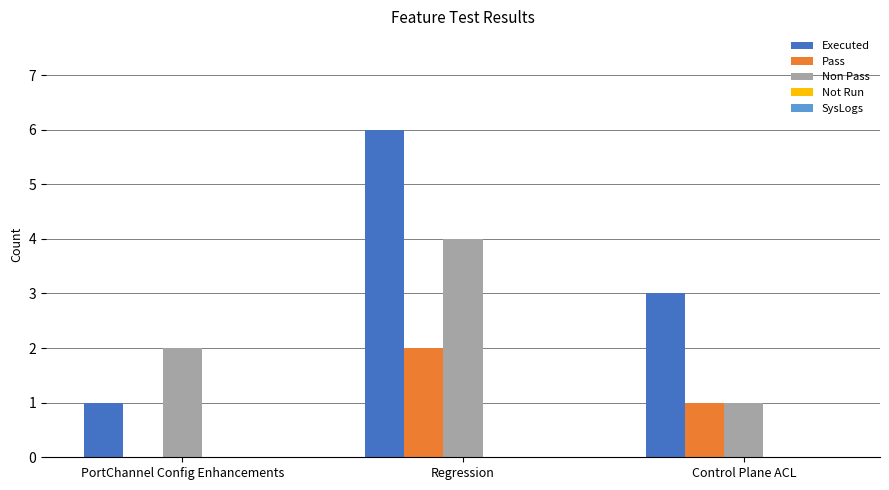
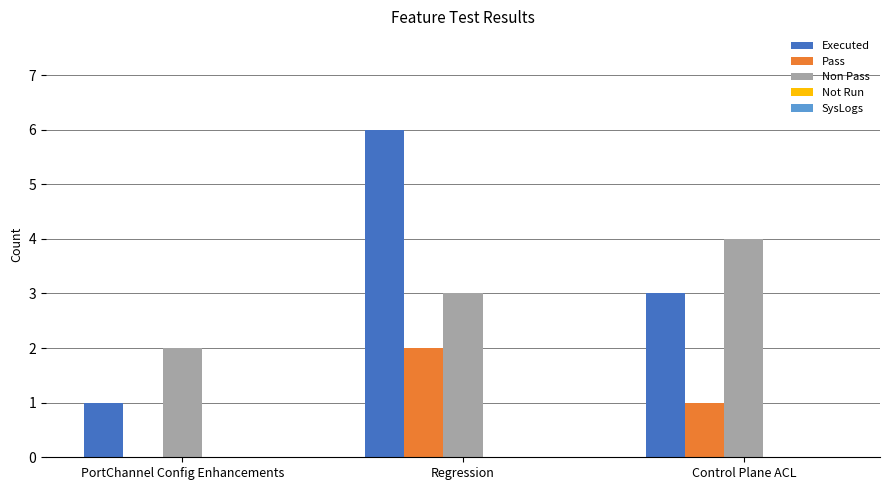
  {
    "Pass": {
      "PortChannel Config Enhancements": 0,
      "Regression": 2,
      "Control Plane ACL": 1
    },
    "Non Pass": {
      "PortChannel Config Enhancements": 2,
-     "Regression": 4,
-     "Control Plane ACL": 1
+     "Regression": 3,
+     "Control Plane ACL": 4
    },
    "Not Run": {
      "PortChannel Config Enhancements": 0,
      "Regression": 0,
      "Control Plane ACL": 0
    }
  }
